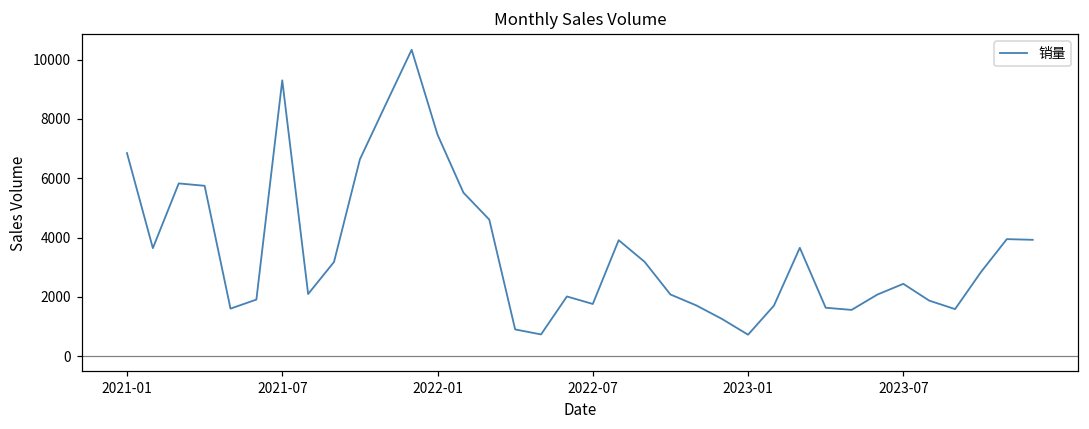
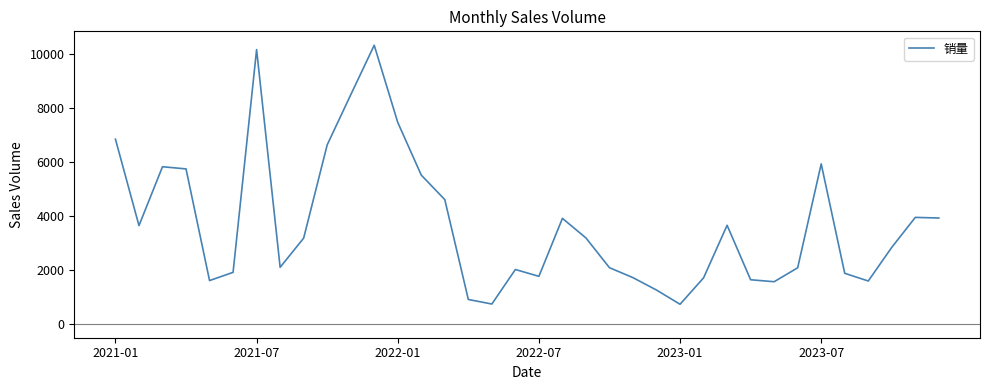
  {
    "2021-01": 6800,
-   "2021-07": 9300,
+   "2021-07": 10200,
    "2022-01": 7500,
    "2022-07": 1800,
    "2023-01": 700,
-   "2023-07": 2400
+   "2023-07": 5900
  }
